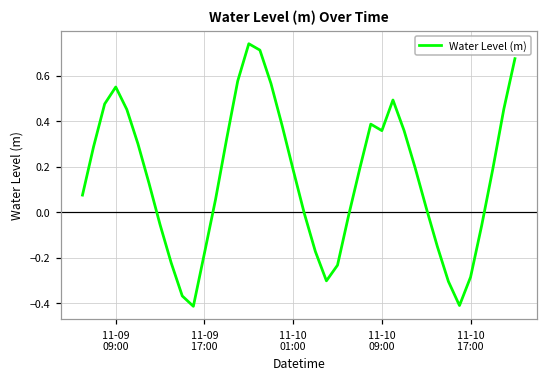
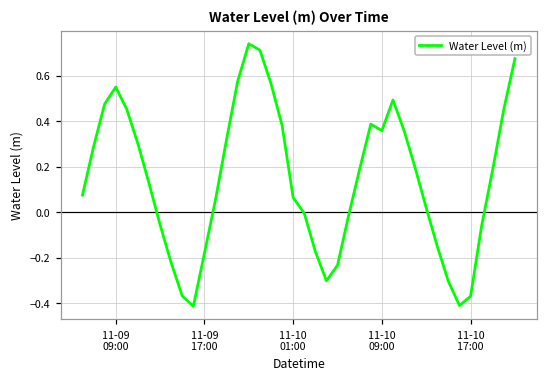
  {
    "11-09 09:00": 0.55,
    "11-09 17:00": -0.18,
-   "11-10 01:00": 0.19,
+   "11-10 01:00": 0.06,
    "11-10 09:00": 0.36,
-   "11-10 17:00": -0.29
+   "11-10 17:00": -0.37
  }
